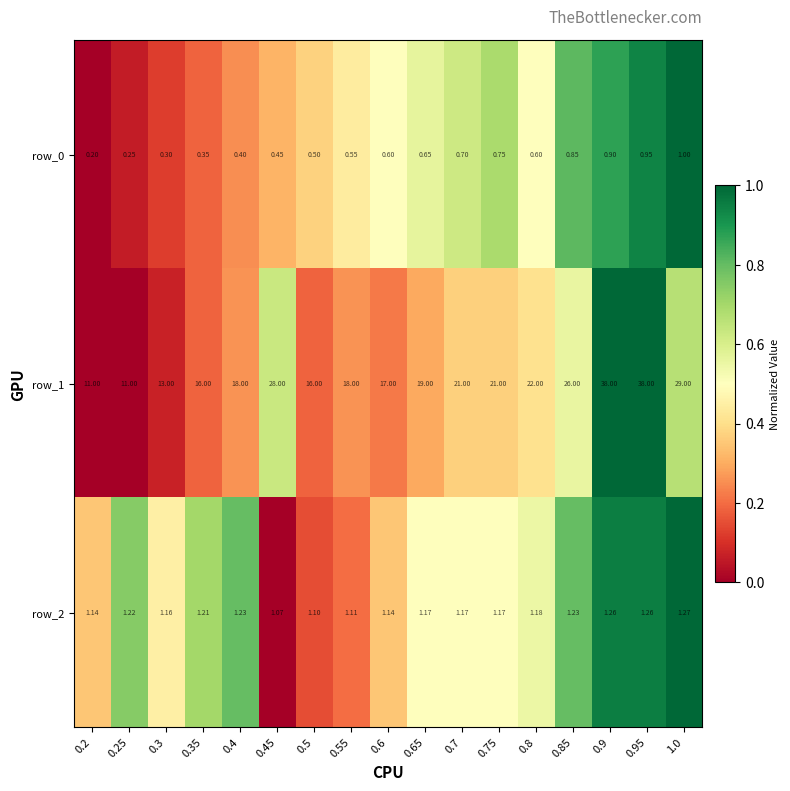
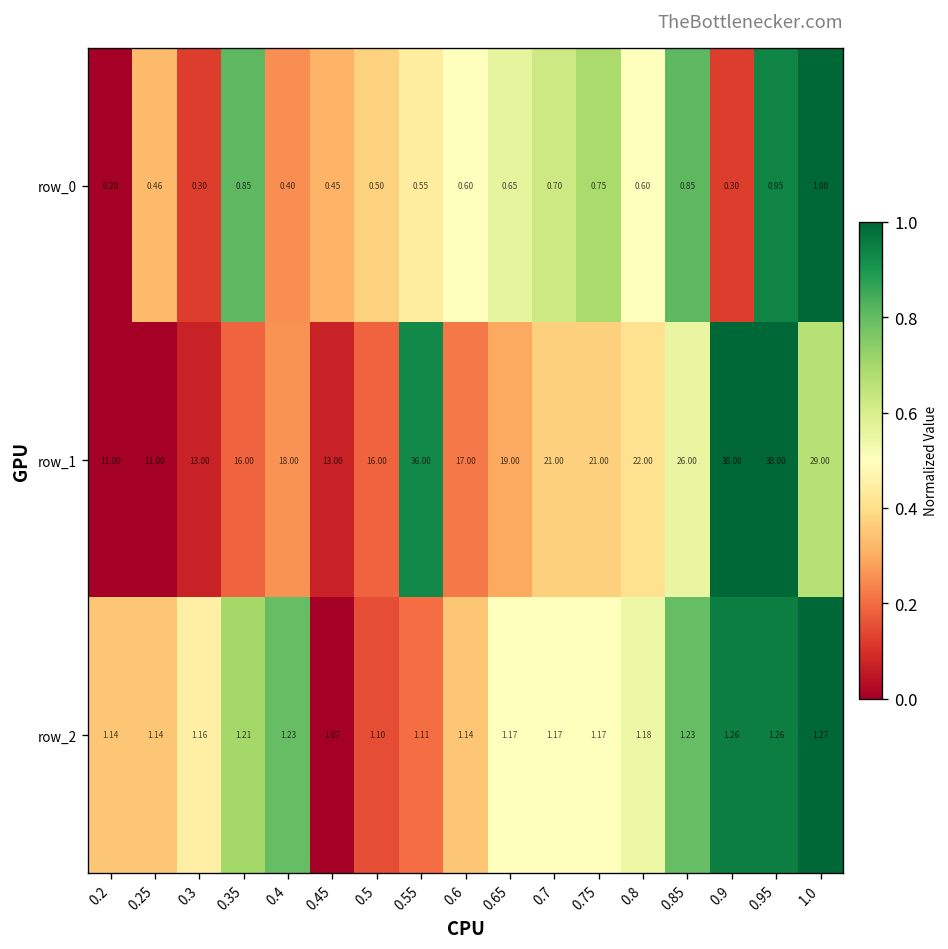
  {
    "row_0": {
      "0.2": 0.20,
-     "0.25": 0.25,
+     "0.25": 0.46,
      "0.3": 0.30,
-     "0.35": 0.35,
+     "0.35": 0.85,
      "0.4": 0.40,
      "0.45": 0.45,
      "0.5": 0.50,
      "0.55": 0.55,
      "0.6": 0.60,
      "0.65": 0.65,
      "0.7": 0.70,
      "0.75": 0.75,
      "0.8": 0.60,
      "0.85": 0.85,
-     "0.9": 0.90,
+     "0.9": 0.30,
      "0.95": 0.95,
      "1.0": 1.00
    },
    "row_1": {
      "0.2": 11.00,
      "0.25": 11.00,
      "0.3": 13.00,
      "0.35": 16.00,
      "0.4": 18.00,
-     "0.45": 28.00,
+     "0.45": 13.00,
      "0.5": 16.00,
-     "0.55": 18.00,
+     "0.55": 36.00,
      "0.6": 17.00,
      "0.65": 19.00,
      "0.7": 21.00,
      "0.75": 21.00,
      "0.8": 22.00,
      "0.85": 26.00,
      "0.9": 38.00,
      "0.95": 38.00,
      "1.0": 29.00
    },
    "row_2": {
      "0.2": 1.14,
-     "0.25": 1.22,
+     "0.25": 1.14,
      "0.3": 1.16,
      "0.35": 1.21,
      "0.4": 1.23,
      "0.45": 1.07,
      "0.5": 1.10,
      "0.55": 1.11,
      "0.6": 1.14,
      "0.65": 1.17,
      "0.7": 1.17,
      "0.75": 1.17,
      "0.8": 1.18,
      "0.85": 1.23,
      "0.9": 1.26,
      "0.95": 1.26,
      "1.0": 1.27
    }
  }
